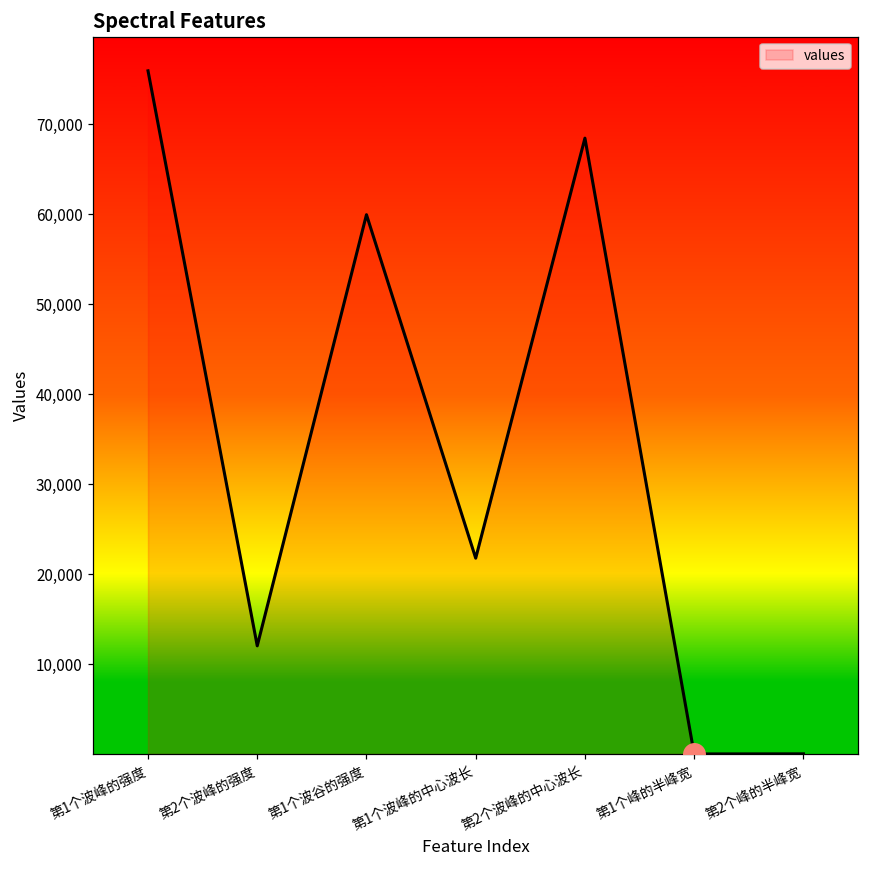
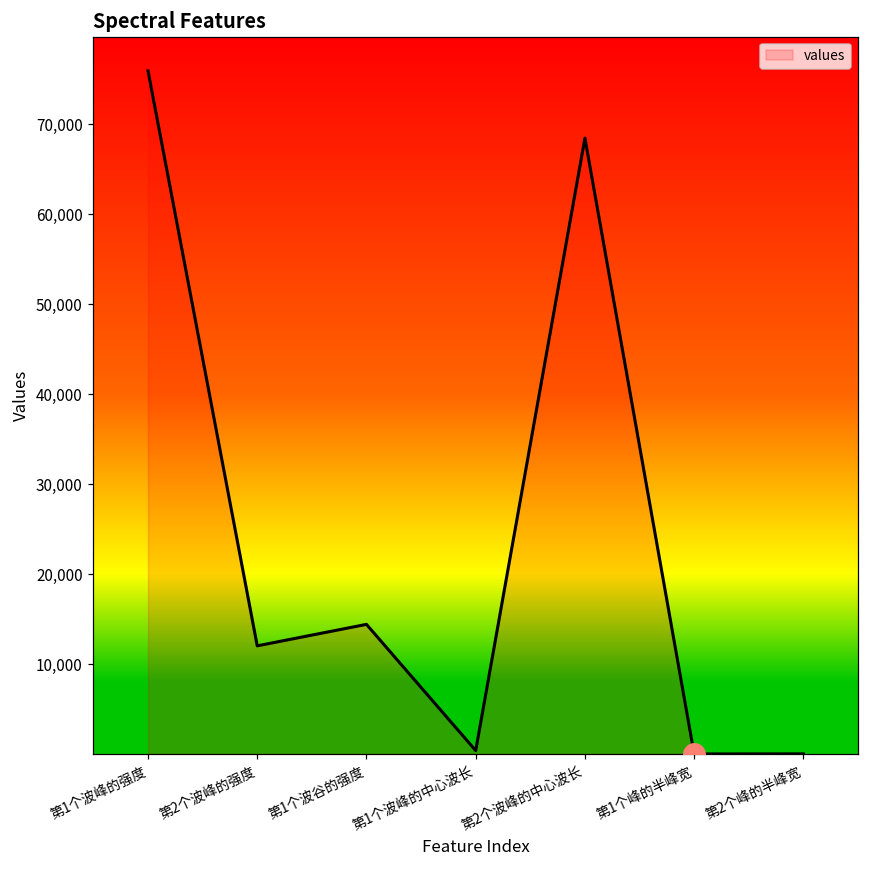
  {
    "values": {
      "第1个波峰的强度": "76,000",
      "第2个波峰的强度": "12,000",
-     "第1个波谷的强度": "60,000",
-     "第1个波峰的中心波长": "22,000",
+     "第1个波谷的强度": "14,000",
+     "第1个波峰的中心波长": "0",
      "第2个波峰的中心波长": "68,000",
      "第2个峰的半峰宽": "0"
    }
  }
